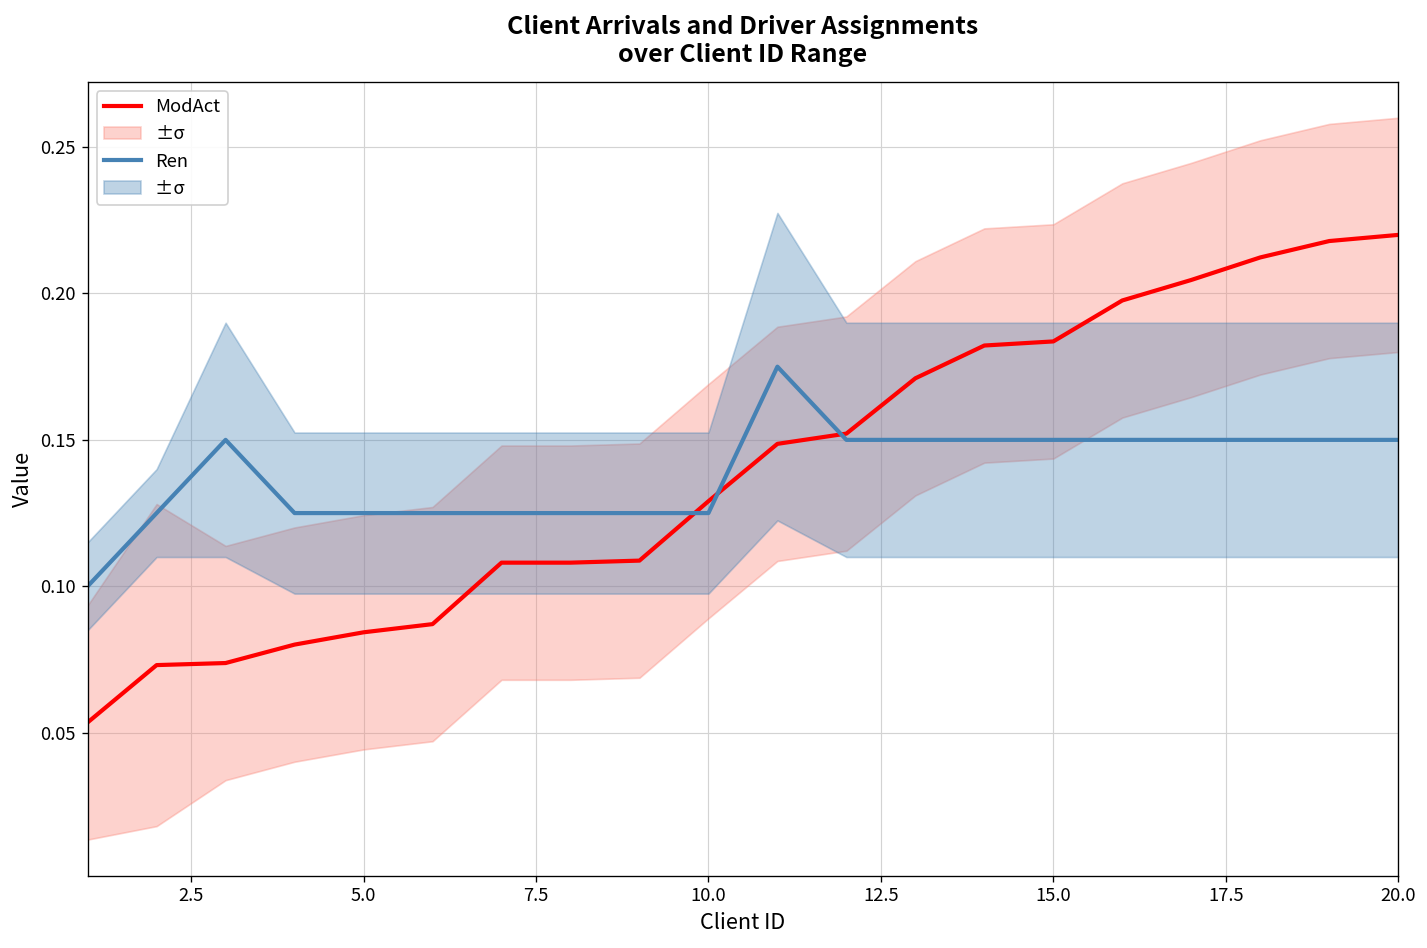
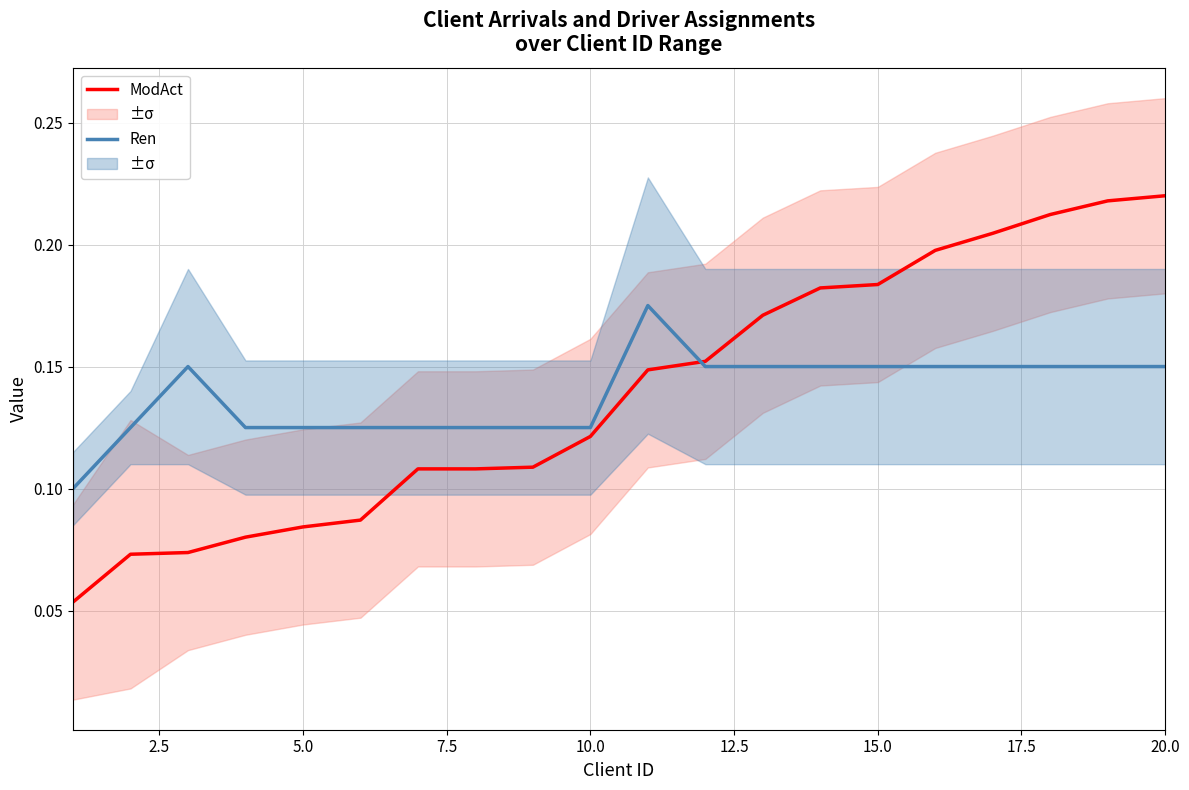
  {
    "ModAct": {
      "5.0": 0.084,
-     "10.0": 0.129,
+     "10.0": 0.121,
      "15.0": 0.184,
      "20.0": 0.220
    }
  }
